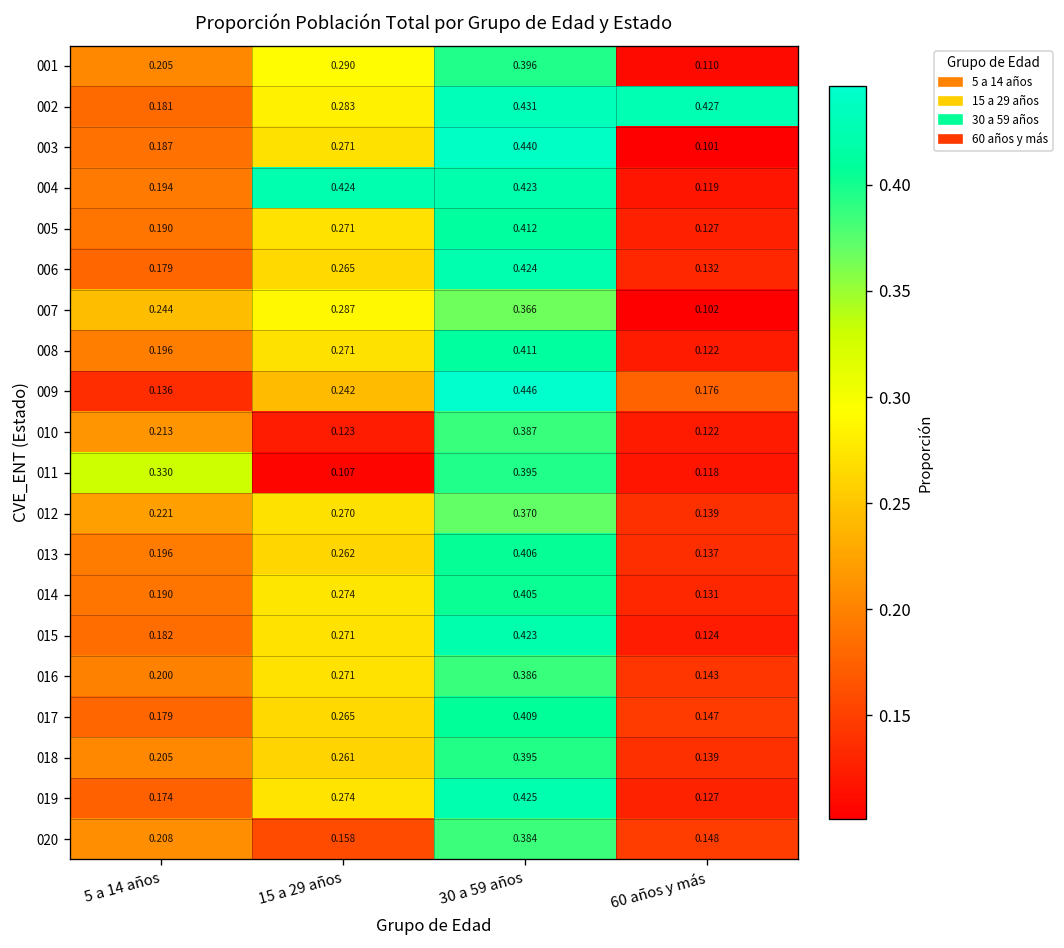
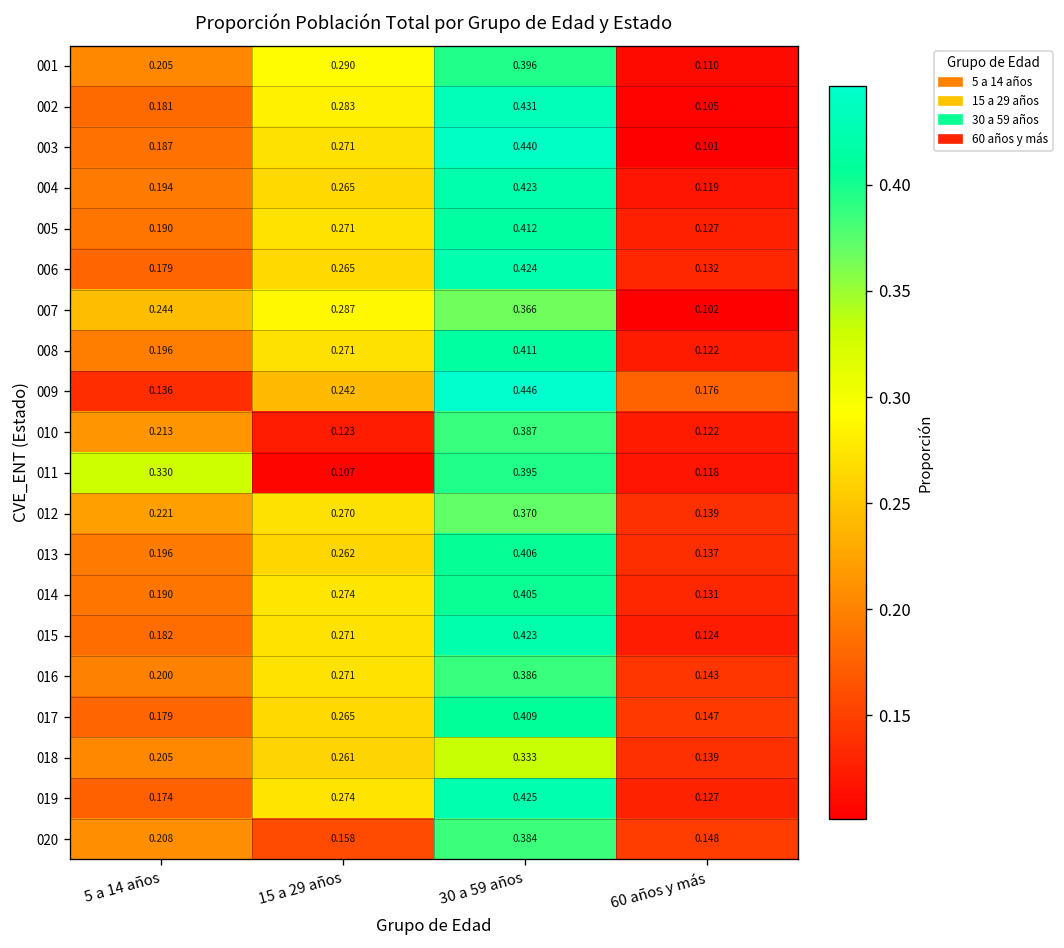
  {
    "001": {
      "5 a 14 años": 0.205,
      "15 a 29 años": 0.290,
      "30 a 59 años": 0.396,
      "60 años y más": 0.110
    },
    "002": {
      "5 a 14 años": 0.181,
      "15 a 29 años": 0.283,
      "30 a 59 años": 0.431,
-     "60 años y más": 0.427
+     "60 años y más": 0.105
    },
    "003": {
      "5 a 14 años": 0.187,
      "15 a 29 años": 0.271,
      "30 a 59 años": 0.440,
      "60 años y más": 0.101
    },
    "004": {
      "5 a 14 años": 0.194,
-     "15 a 29 años": 0.424,
+     "15 a 29 años": 0.265,
      "30 a 59 años": 0.423,
      "60 años y más": 0.119
    },
    "005": {
      "5 a 14 años": 0.190,
      "15 a 29 años": 0.271,
      "30 a 59 años": 0.412,
      "60 años y más": 0.127
    },
    "006": {
      "5 a 14 años": 0.179,
      "15 a 29 años": 0.265,
      "30 a 59 años": 0.424,
      "60 años y más": 0.132
    },
    "007": {
      "5 a 14 años": 0.244,
      "15 a 29 años": 0.287,
      "30 a 59 años": 0.366,
      "60 años y más": 0.102
    },
    "008": {
      "5 a 14 años": 0.196,
      "15 a 29 años": 0.271,
      "30 a 59 años": 0.411,
      "60 años y más": 0.122
    },
    "009": {
      "5 a 14 años": 0.136,
      "15 a 29 años": 0.242,
      "30 a 59 años": 0.446,
      "60 años y más": 0.176
    },
    "010": {
      "5 a 14 años": 0.213,
      "15 a 29 años": 0.123,
      "30 a 59 años": 0.387,
      "60 años y más": 0.122
    },
    "011": {
      "5 a 14 años": 0.330,
      "15 a 29 años": 0.107,
      "30 a 59 años": 0.395,
      "60 años y más": 0.118
    },
    "012": {
      "5 a 14 años": 0.221,
      "15 a 29 años": 0.270,
      "30 a 59 años": 0.370,
      "60 años y más": 0.139
    },
    "013": {
      "5 a 14 años": 0.196,
      "15 a 29 años": 0.262,
      "30 a 59 años": 0.406,
      "60 años y más": 0.137
    },
    "014": {
      "5 a 14 años": 0.190,
      "15 a 29 años": 0.274,
      "30 a 59 años": 0.405,
      "60 años y más": 0.131
    },
    "015": {
      "5 a 14 años": 0.182,
      "15 a 29 años": 0.271,
      "30 a 59 años": 0.423,
      "60 años y más": 0.124
    },
    "016": {
      "5 a 14 años": 0.200,
      "15 a 29 años": 0.271,
      "30 a 59 años": 0.386,
      "60 años y más": 0.143
    },
    "017": {
      "5 a 14 años": 0.179,
      "15 a 29 años": 0.265,
      "30 a 59 años": 0.409,
      "60 años y más": 0.147
    },
    "018": {
      "5 a 14 años": 0.205,
      "15 a 29 años": 0.261,
-     "30 a 59 años": 0.395,
+     "30 a 59 años": 0.333,
      "60 años y más": 0.139
    },
    "019": {
      "5 a 14 años": 0.174,
      "15 a 29 años": 0.274,
      "30 a 59 años": 0.425,
      "60 años y más": 0.127
    },
    "020": {
      "5 a 14 años": 0.208,
      "15 a 29 años": 0.158,
      "30 a 59 años": 0.384,
      "60 años y más": 0.148
    }
  }
